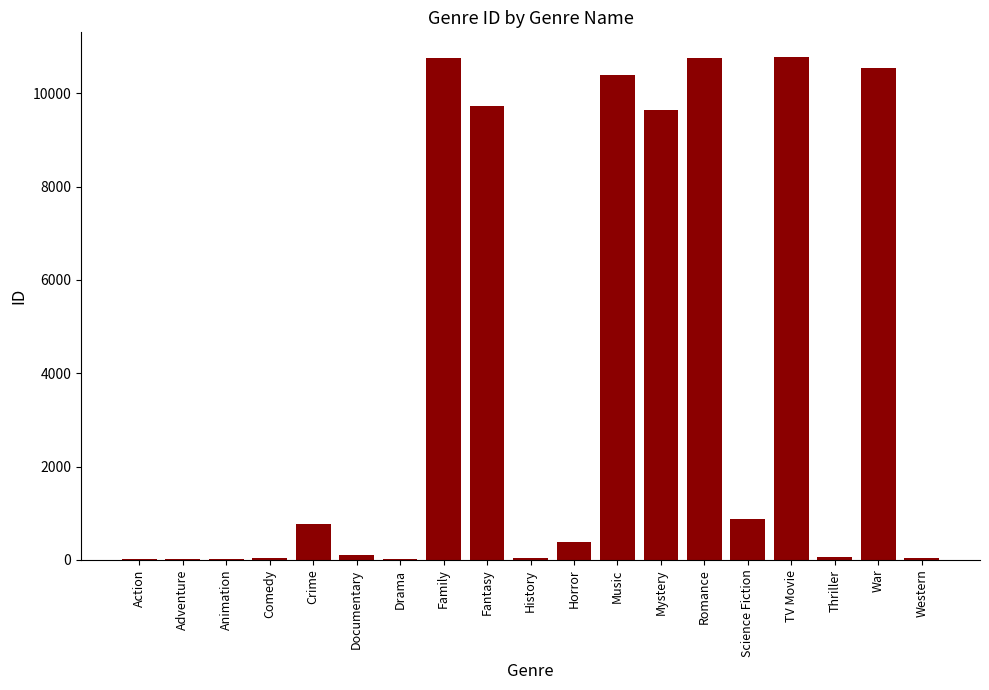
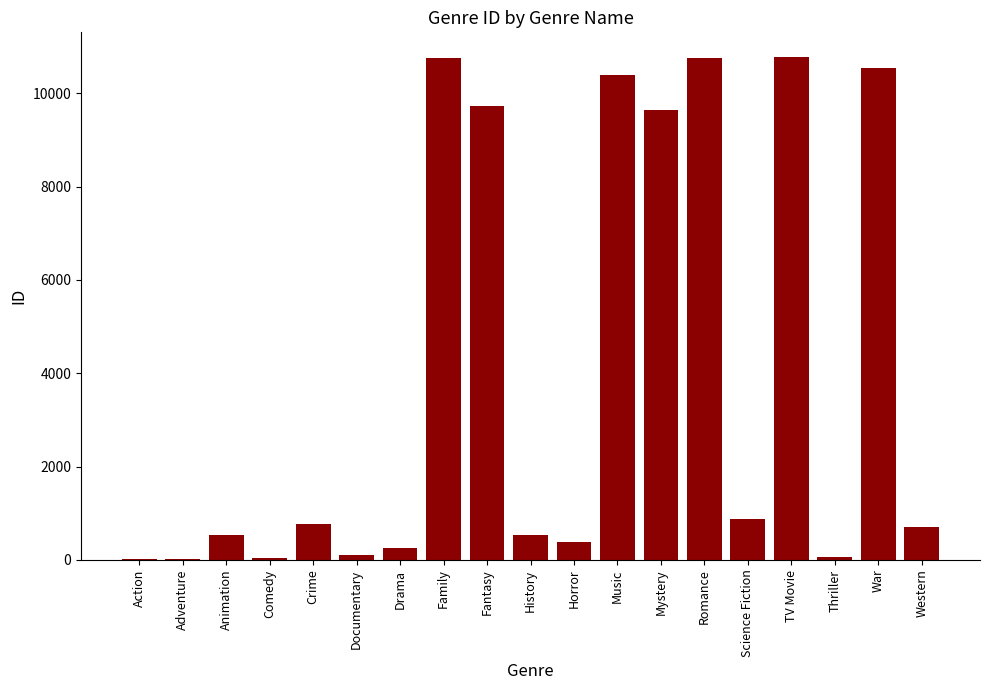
  {
-   "Animation": 0,
+   "Animation": 500,
    "Crime": 800,
    "Documentary": 100,
-   "Drama": 0,
+   "Drama": 300,
    "Family": 10800,
    "Fantasy": 9700,
-   "History": 0,
+   "History": 500,
    "Horror": 400,
    "Music": 10400,
    "Mystery": 9600,
    "Romance": 10700,
    "Science Fiction": 900,
    "TV Movie": 10800,
    "War": 10500,
-   "Western": 0
+   "Western": 700
  }
